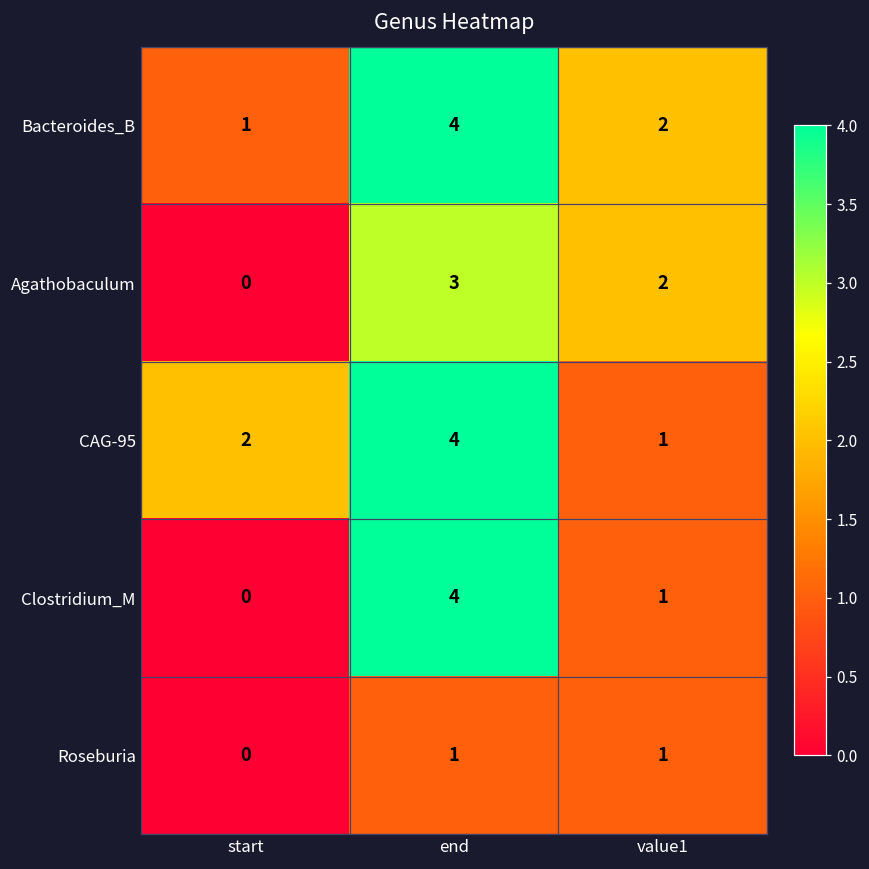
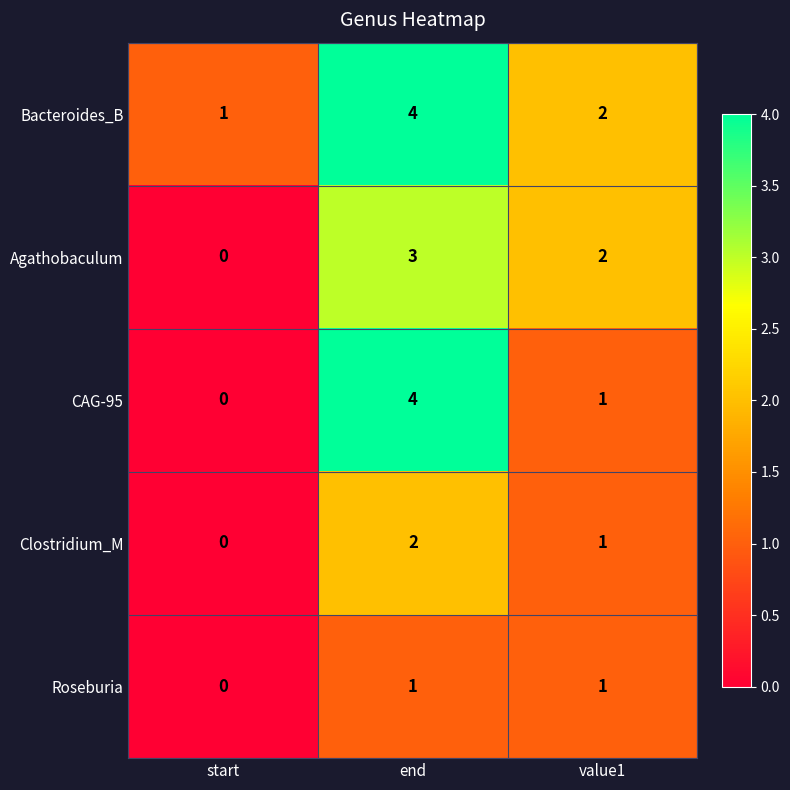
  {
    "Bacteroides_B": {
      "start": 1,
      "end": 4,
      "value1": 2
    },
    "Agathobaculum": {
      "start": 0,
      "end": 3,
      "value1": 2
    },
    "CAG-95": {
-     "start": 2,
+     "start": 0,
      "end": 4,
      "value1": 1
    },
    "Clostridium_M": {
      "start": 0,
-     "end": 4,
+     "end": 2,
      "value1": 1
    },
    "Roseburia": {
      "start": 0,
      "end": 1,
      "value1": 1
    }
  }
